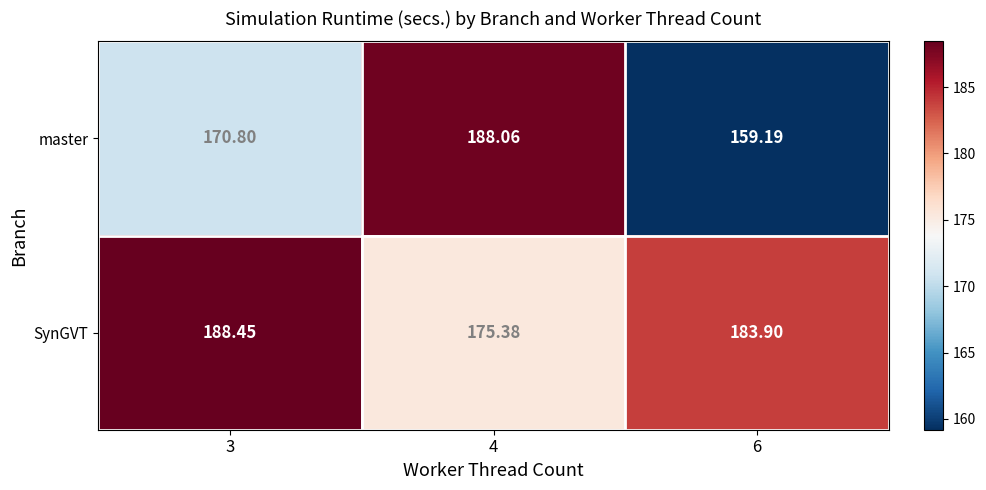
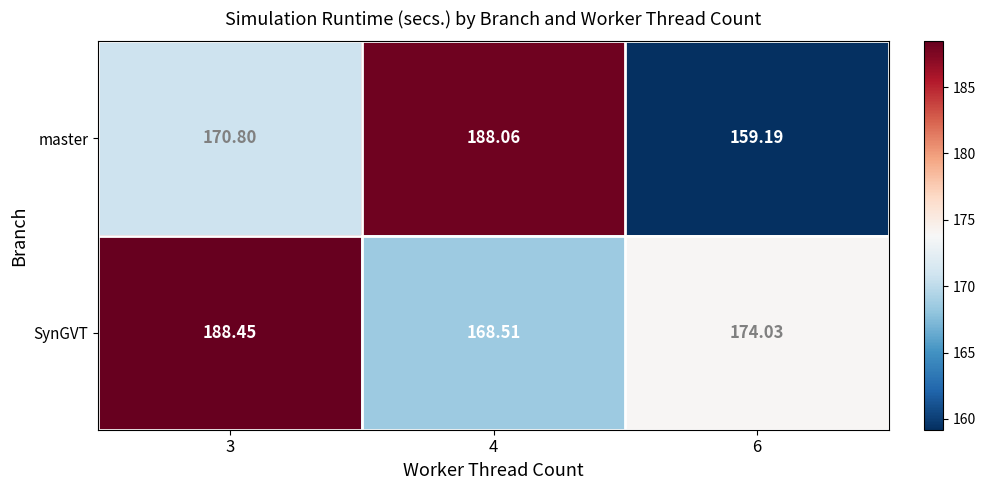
  {
    "master": {
      "3": 170.80,
      "4": 188.06,
      "6": 159.19
    },
    "SynGVT": {
      "3": 188.45,
-     "4": 175.38,
-     "6": 183.90
+     "4": 168.51,
+     "6": 174.03
    }
  }
